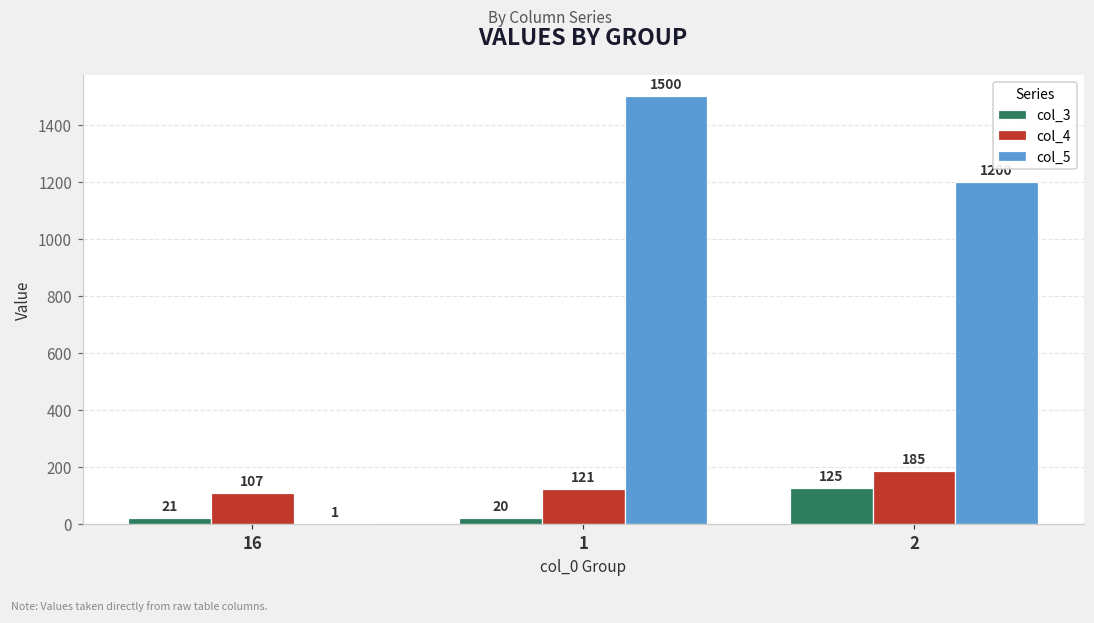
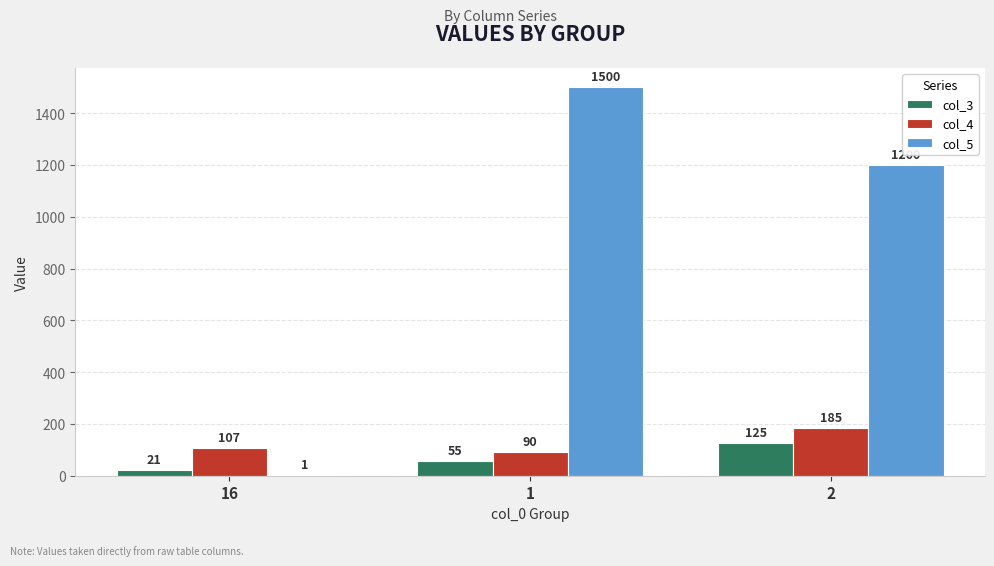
  {
    "col_3": {
      "16": 21,
-     "1": 20,
+     "1": 55,
      "2": 125
    },
    "col_4": {
      "16": 107,
-     "1": 121,
+     "1": 90,
      "2": 185
    },
    "col_5": {
      "16": 1,
      "1": 1500
    }
  }
